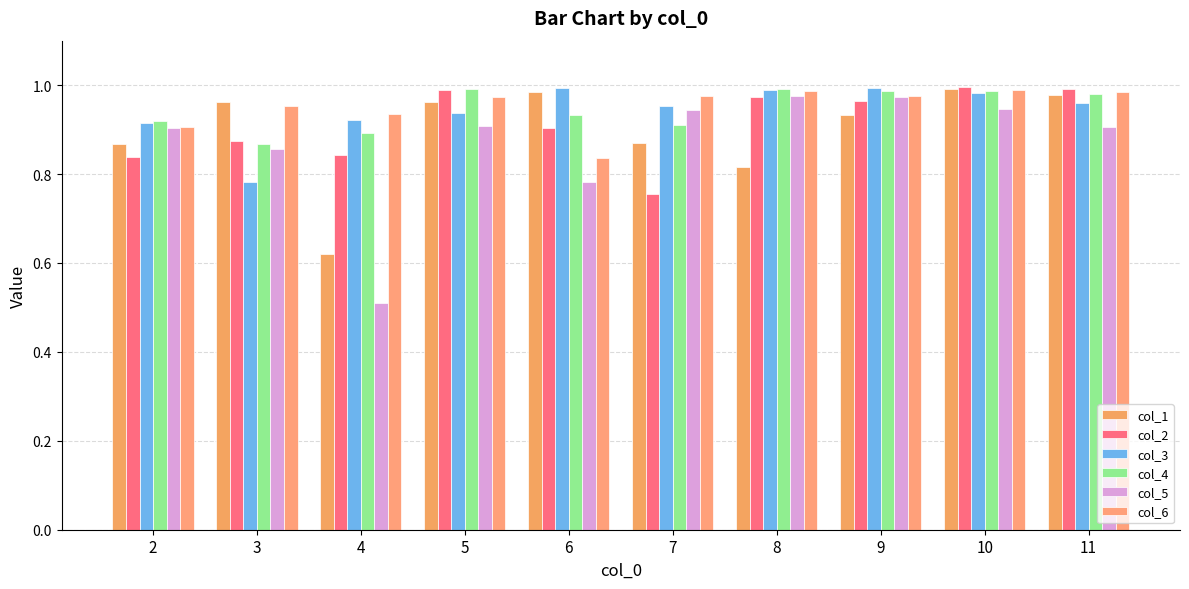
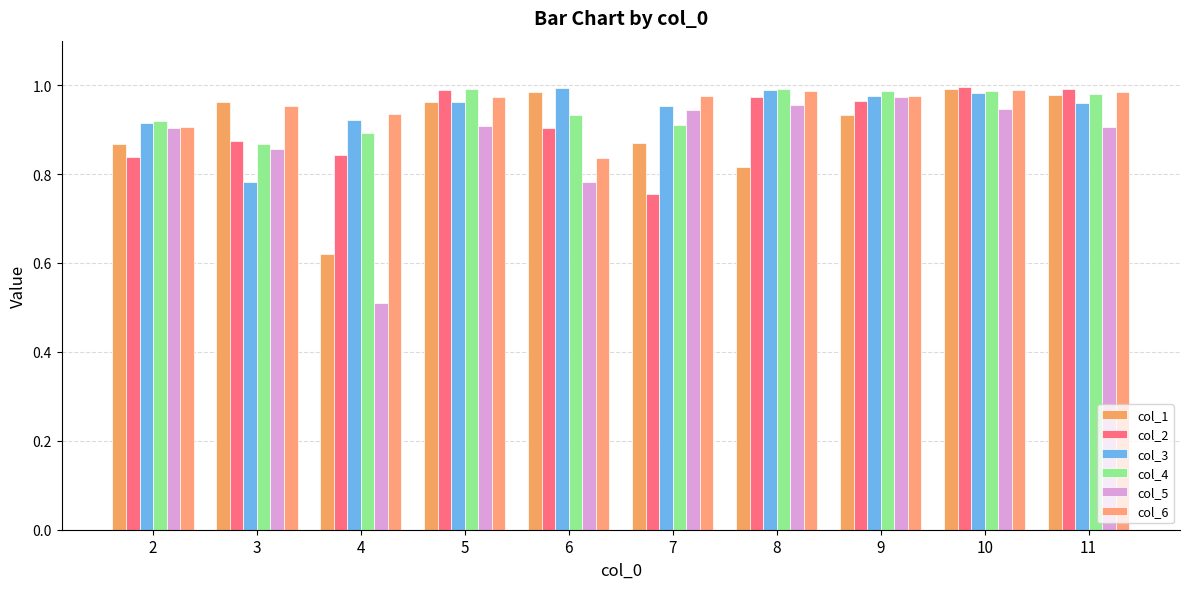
  {
    "col_3": {
      "2": 0.92,
      "3": 0.78,
      "4": 0.92,
-     "5": 0.94,
+     "5": 0.96,
      "6": 0.99,
      "7": 0.95,
      "8": 0.99,
-     "9": 0.99,
+     "9": 0.97,
      "10": 0.98,
      "11": 0.96
    },
    "col_4": {
      "2": 0.92,
      "3": 0.87,
      "4": 0.89,
      "5": 0.99,
      "6": 0.93,
      "7": 0.91,
      "8": 0.99,
      "9": 0.99,
      "10": 0.99,
      "11": 0.98
    },
    "col_5": {
      "2": 0.90,
      "3": 0.86,
      "4": 0.51,
      "5": 0.91,
      "6": 0.78,
      "7": 0.94,
-     "8": 0.98,
+     "8": 0.96,
      "9": 0.97,
      "10": 0.95,
      "11": 0.90
    }
  }
